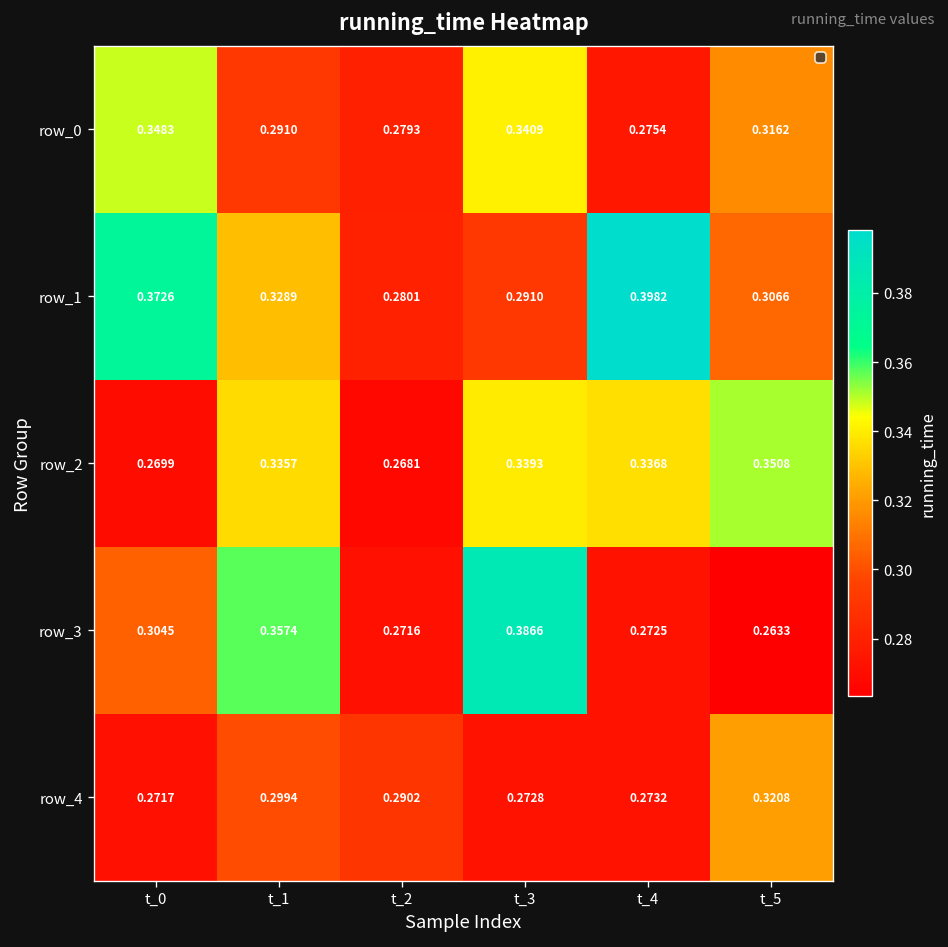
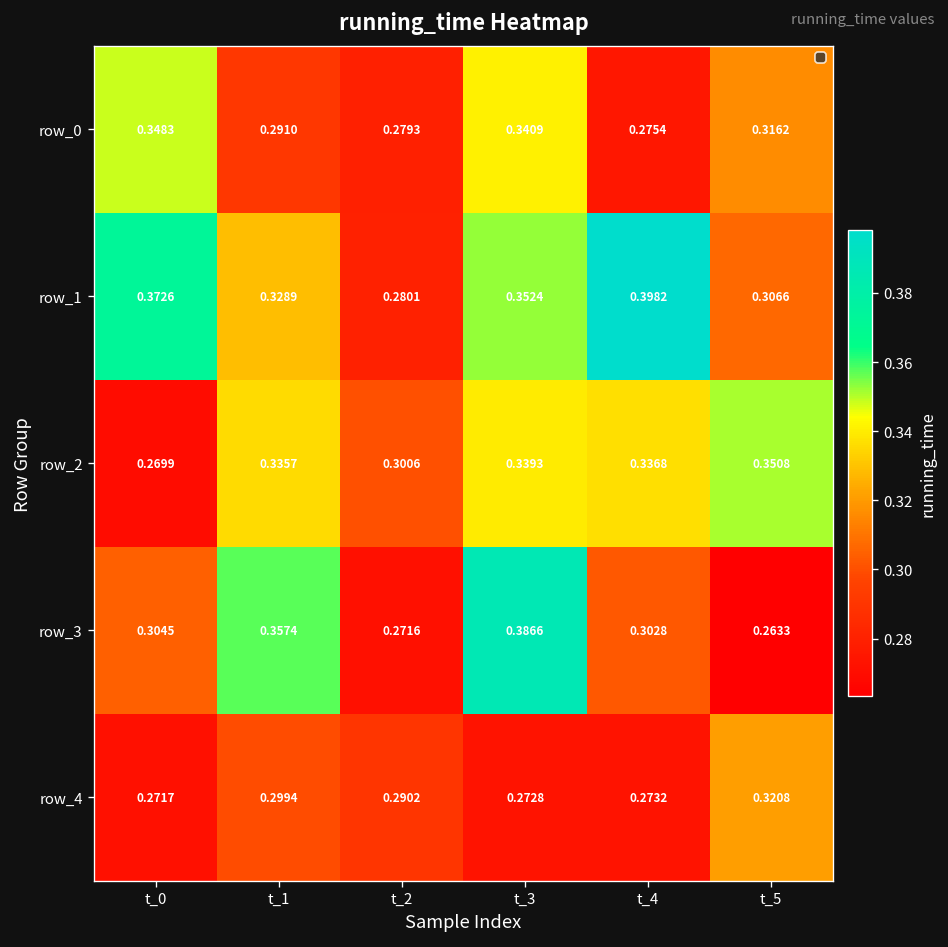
  {
    "row_0": {
      "t_0": 0.3483,
      "t_1": 0.2910,
      "t_2": 0.2793,
      "t_3": 0.3409,
      "t_4": 0.2754,
      "t_5": 0.3162
    },
    "row_1": {
      "t_0": 0.3726,
      "t_1": 0.3289,
      "t_2": 0.2801,
-     "t_3": 0.2910,
+     "t_3": 0.3524,
      "t_4": 0.3982,
      "t_5": 0.3066
    },
    "row_2": {
      "t_0": 0.2699,
      "t_1": 0.3357,
-     "t_2": 0.2681,
+     "t_2": 0.3006,
      "t_3": 0.3393,
      "t_4": 0.3368,
      "t_5": 0.3508
    },
    "row_3": {
      "t_0": 0.3045,
      "t_1": 0.3574,
      "t_2": 0.2716,
      "t_3": 0.3866,
-     "t_4": 0.2725,
+     "t_4": 0.3028,
      "t_5": 0.2633
    },
    "row_4": {
      "t_0": 0.2717,
      "t_1": 0.2994,
      "t_2": 0.2902,
      "t_3": 0.2728,
      "t_4": 0.2732,
      "t_5": 0.3208
    }
  }
